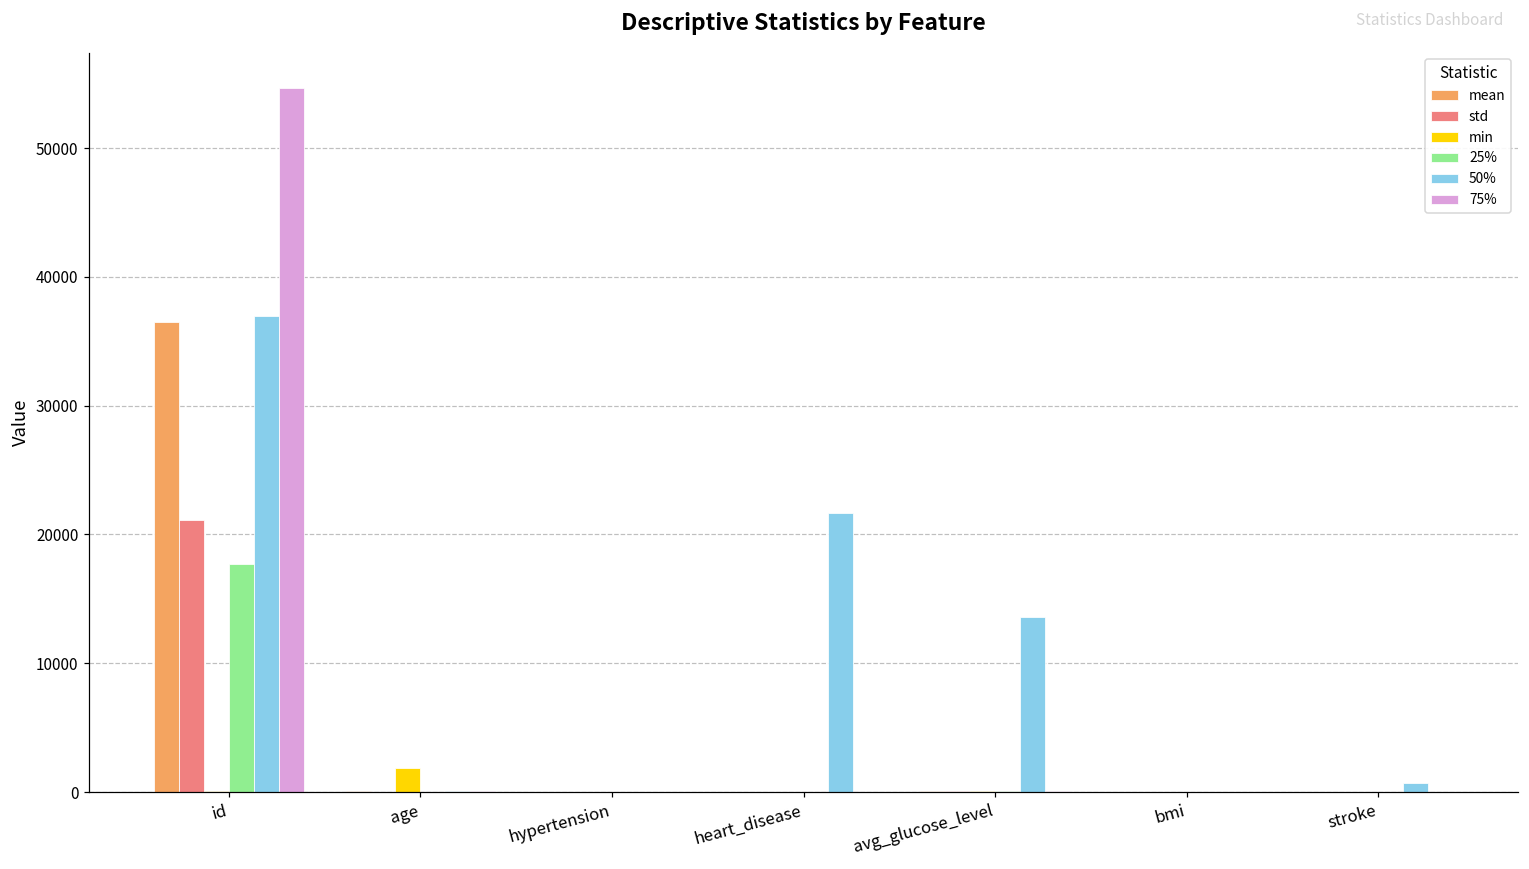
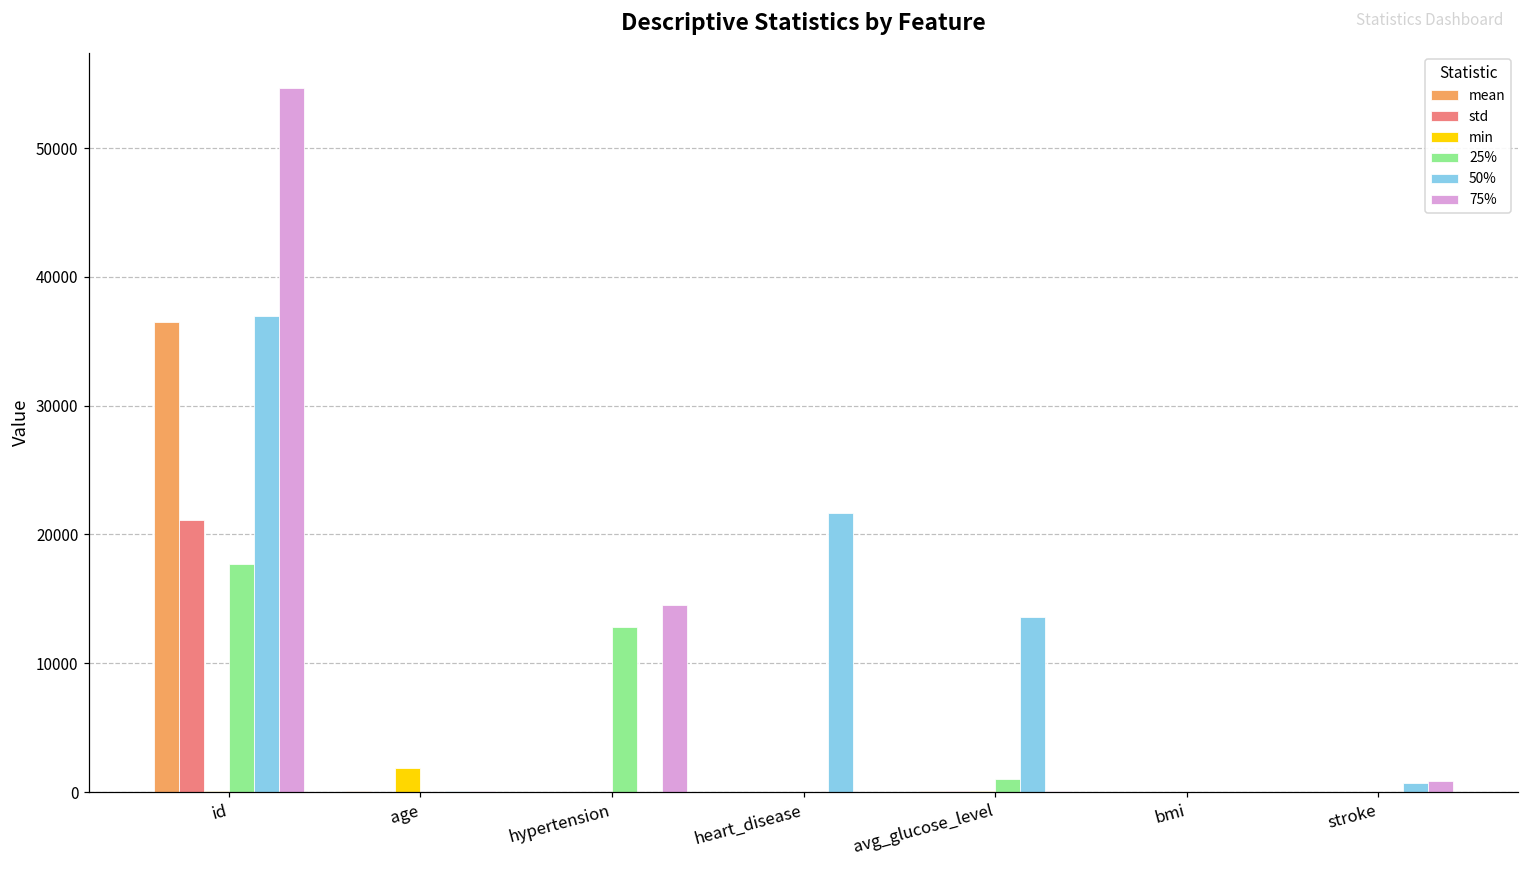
  {
    "min": {
      "age": 1800,
      "hypertension": 0,
      "heart_disease": 0,
      "stroke": 0
    },
    "25%": {
      "id": 17700,
-     "hypertension": 0,
+     "hypertension": 12800,
      "heart_disease": 0,
-     "avg_glucose_level": 100,
+     "avg_glucose_level": 1000,
      "stroke": 0
    },
    "50%": {
      "id": 36900,
      "hypertension": 0,
      "heart_disease": 21700,
      "avg_glucose_level": 13600,
      "stroke": 700
    },
    "75%": {
      "id": 54700,
-     "hypertension": 0,
+     "hypertension": 14500,
      "heart_disease": 0,
-     "stroke": 0
+     "stroke": 800
    }
  }
